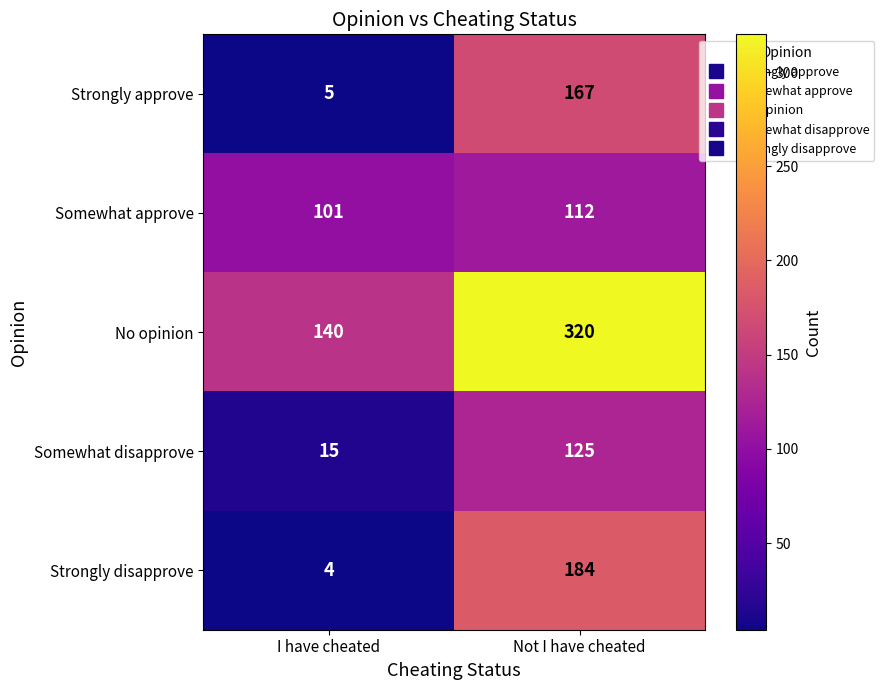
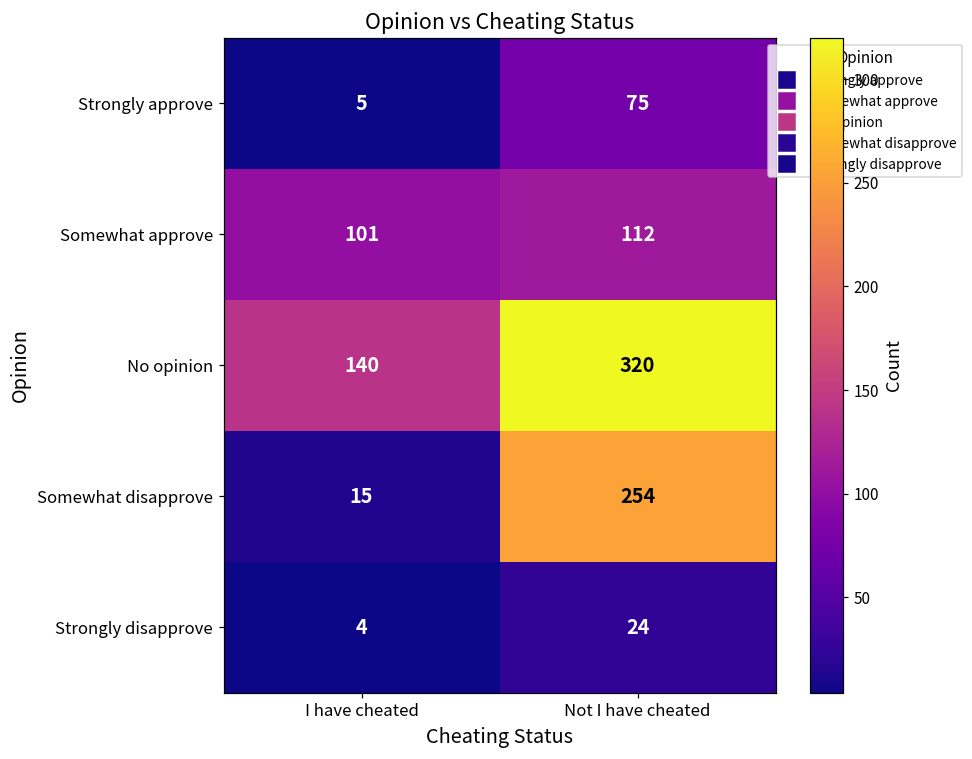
  {
    "Strongly approve": {
      "I have cheated": 5,
-     "Not I have cheated": 167
+     "Not I have cheated": 75
    },
    "Somewhat approve": {
      "I have cheated": 101,
      "Not I have cheated": 112
    },
    "No opinion": {
      "I have cheated": 140,
      "Not I have cheated": 320
    },
    "Somewhat disapprove": {
      "I have cheated": 15,
-     "Not I have cheated": 125
+     "Not I have cheated": 254
    },
    "Strongly disapprove": {
      "I have cheated": 4,
-     "Not I have cheated": 184
+     "Not I have cheated": 24
    }
  }
